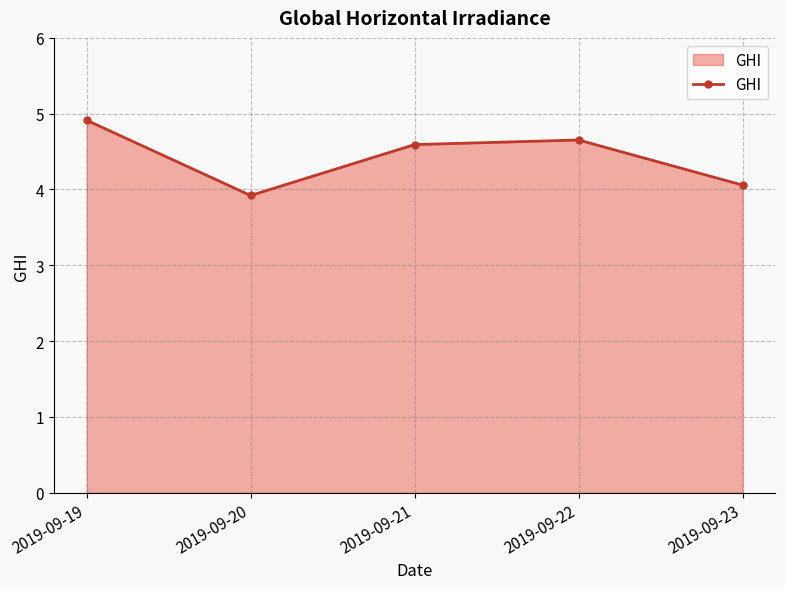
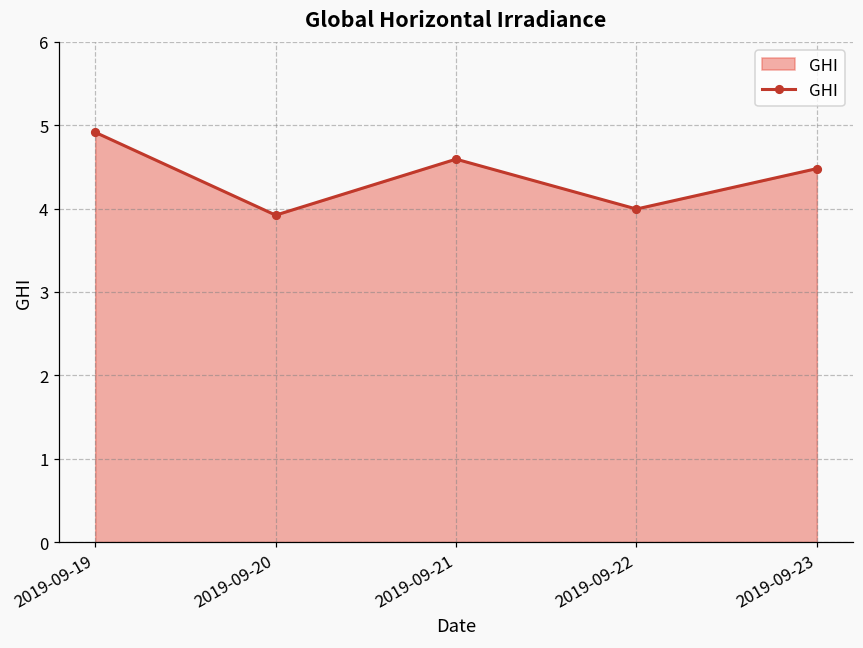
  {
    "2019-09-19": 4.9,
    "2019-09-20": 3.9,
    "2019-09-21": 4.6,
-   "2019-09-22": 4.7,
-   "2019-09-23": 4.1
+   "2019-09-22": 4.0,
+   "2019-09-23": 4.5
  }
